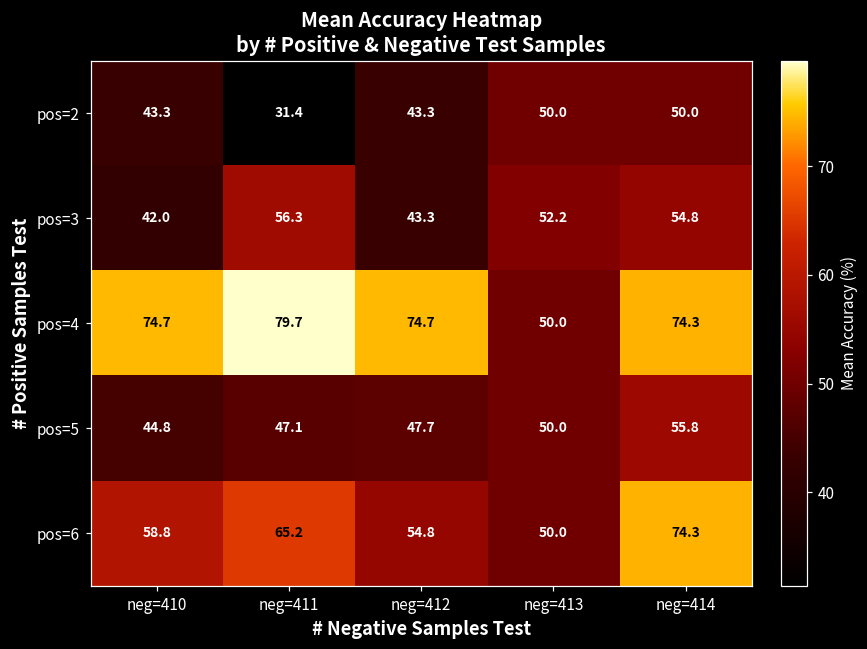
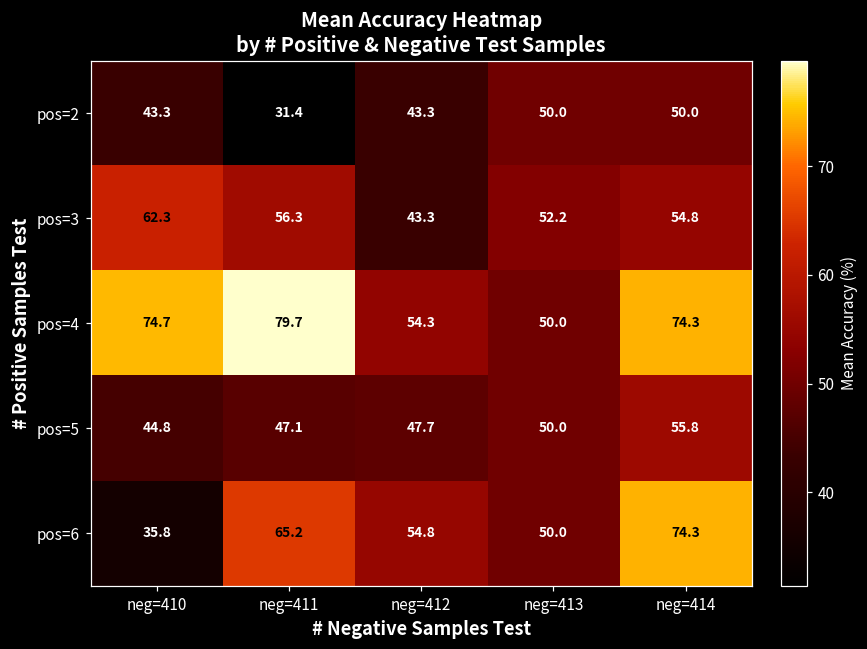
  {
    "pos=2": {
      "neg=410": 43.3,
      "neg=411": 31.4,
      "neg=412": 43.3,
      "neg=413": 50.0,
      "neg=414": 50.0
    },
    "pos=3": {
-     "neg=410": 42.0,
+     "neg=410": 62.3,
      "neg=411": 56.3,
      "neg=412": 43.3,
      "neg=413": 52.2,
      "neg=414": 54.8
    },
    "pos=4": {
      "neg=410": 74.7,
      "neg=411": 79.7,
-     "neg=412": 74.7,
+     "neg=412": 54.3,
      "neg=413": 50.0,
      "neg=414": 74.3
    },
    "pos=5": {
      "neg=410": 44.8,
      "neg=411": 47.1,
      "neg=412": 47.7,
      "neg=413": 50.0,
      "neg=414": 55.8
    },
    "pos=6": {
-     "neg=410": 58.8,
+     "neg=410": 35.8,
      "neg=411": 65.2,
      "neg=412": 54.8,
      "neg=413": 50.0,
      "neg=414": 74.3
    }
  }
